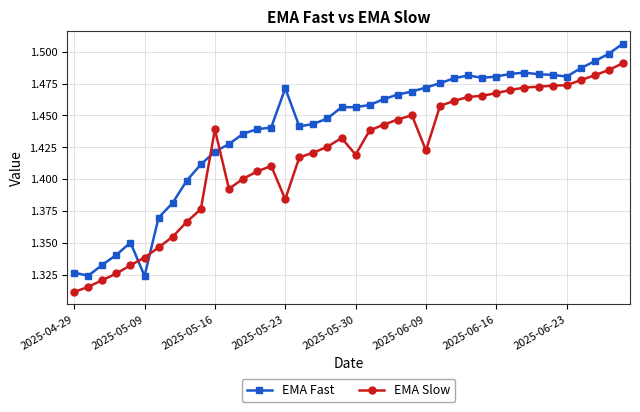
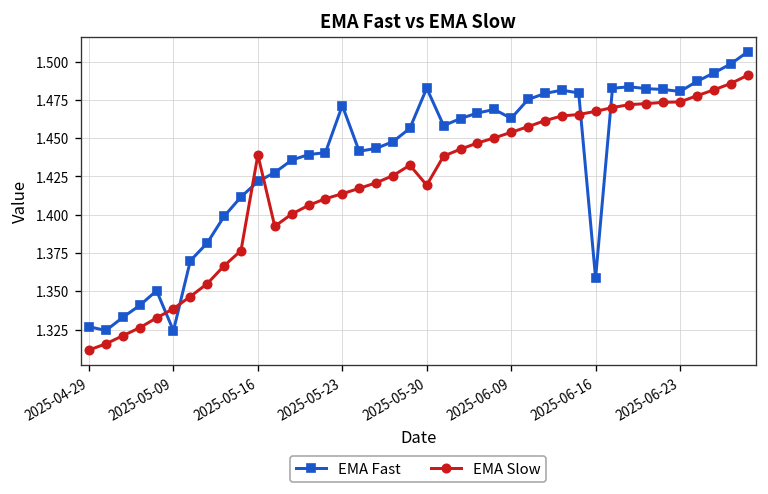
  {
    "EMA Fast": {
      "2025-04-29": 1.327,
      "2025-05-09": 1.324,
      "2025-05-16": 1.422,
      "2025-05-23": 1.471,
-     "2025-05-30": 1.457,
-     "2025-06-09": 1.472,
-     "2025-06-16": 1.481,
+     "2025-05-30": 1.483,
+     "2025-06-09": 1.463,
+     "2025-06-16": 1.359,
      "2025-06-23": 1.481
    },
    "EMA Slow": {
      "2025-04-29": 1.312,
      "2025-05-09": 1.339,
      "2025-05-16": 1.439,
-     "2025-05-23": 1.384,
+     "2025-05-23": 1.414,
      "2025-05-30": 1.419,
-     "2025-06-09": 1.423,
+     "2025-06-09": 1.454,
      "2025-06-16": 1.468,
      "2025-06-23": 1.474
    }
  }
